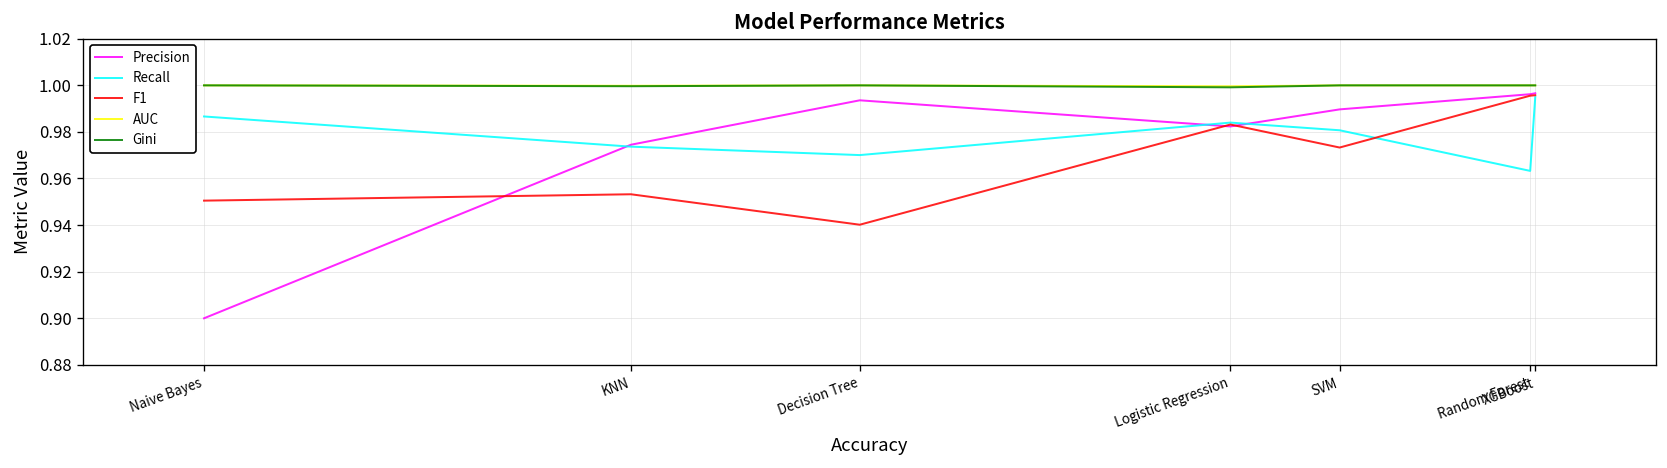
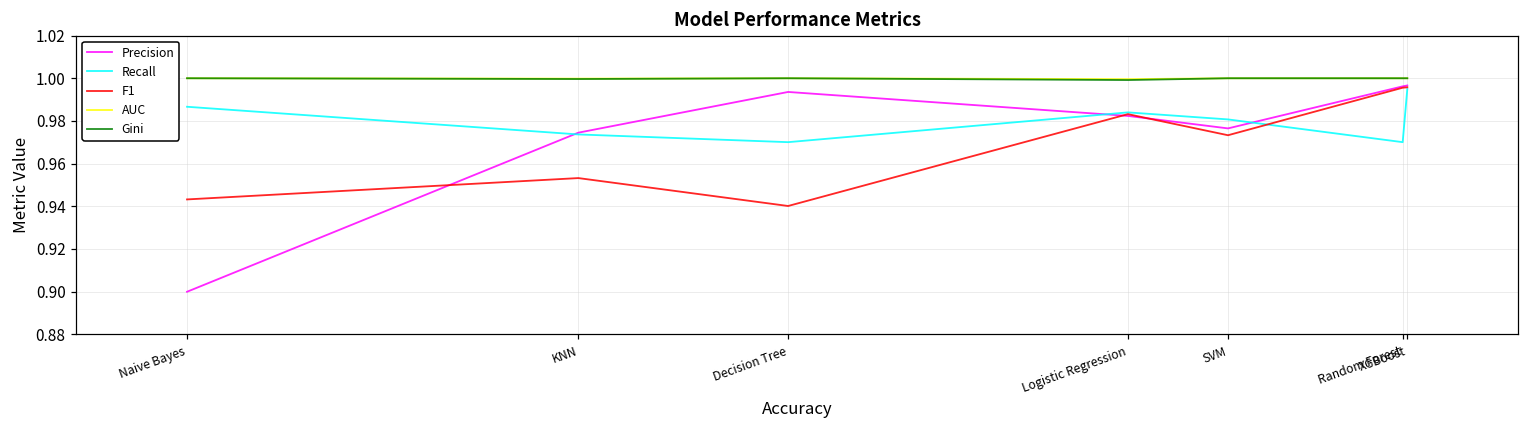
  {
    "Precision": {
      "Naive Bayes": 0.900,
      "Decision Tree": 0.994,
-     "SVM": 0.990
+     "SVM": 0.976
    },
    "Recall": {
      "Naive Bayes": 0.987,
      "Decision Tree": 0.970,
      "SVM": 0.981,
-     "Random Forest": 0.963
+     "Random Forest": 0.970
    },
    "F1": {
-     "Naive Bayes": 0.950,
+     "Naive Bayes": 0.943,
      "KNN": 0.953,
      "Decision Tree": 0.940,
      "SVM": 0.973
    }
  }
